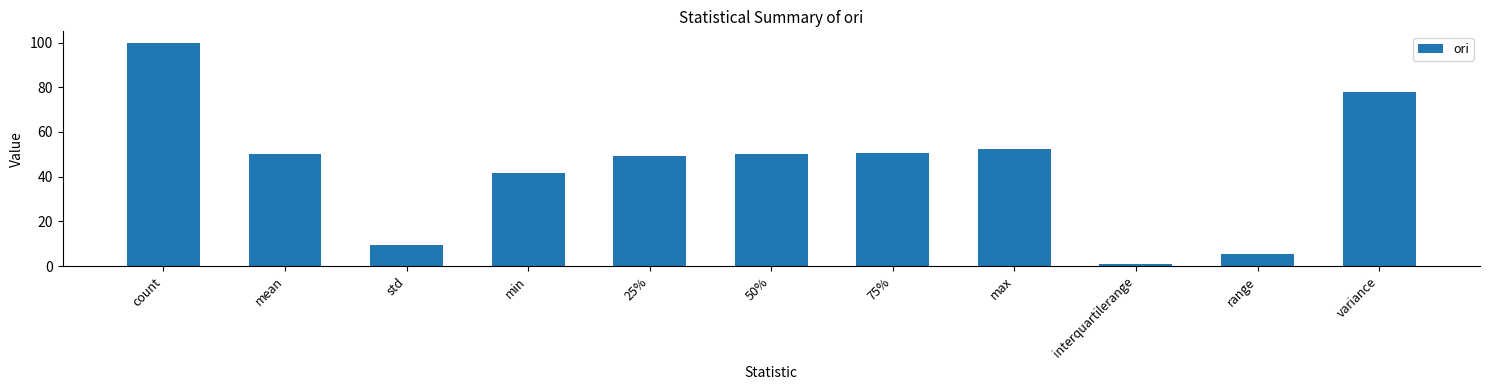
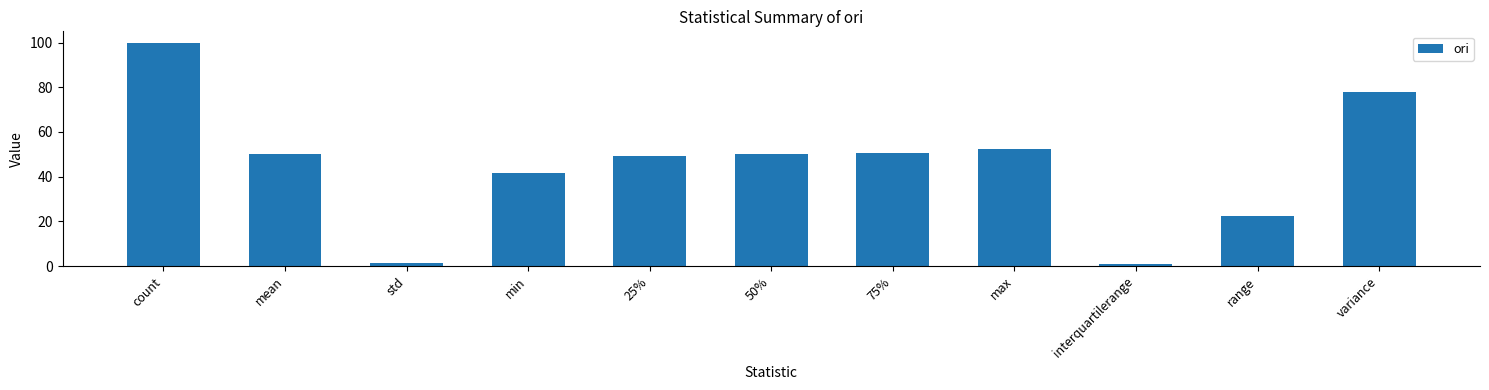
  {
    "count": 100,
    "mean": 50,
-   "std": 9,
+   "std": 1,
    "min": 42,
    "25%": 49,
    "50%": 50,
    "75%": 51,
    "max": 52,
-   "range": 5,
+   "range": 23,
    "variance": 78
  }
